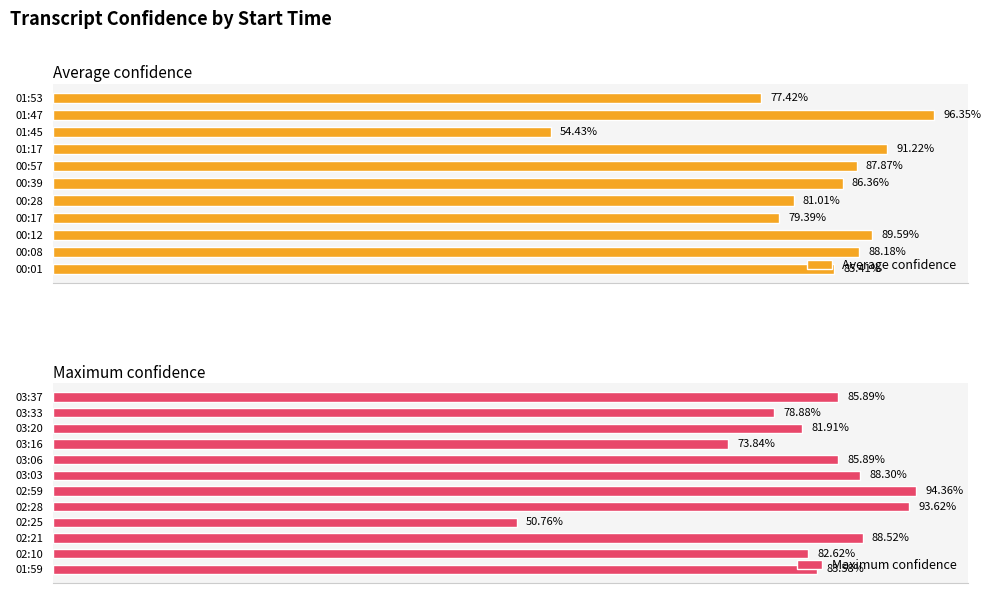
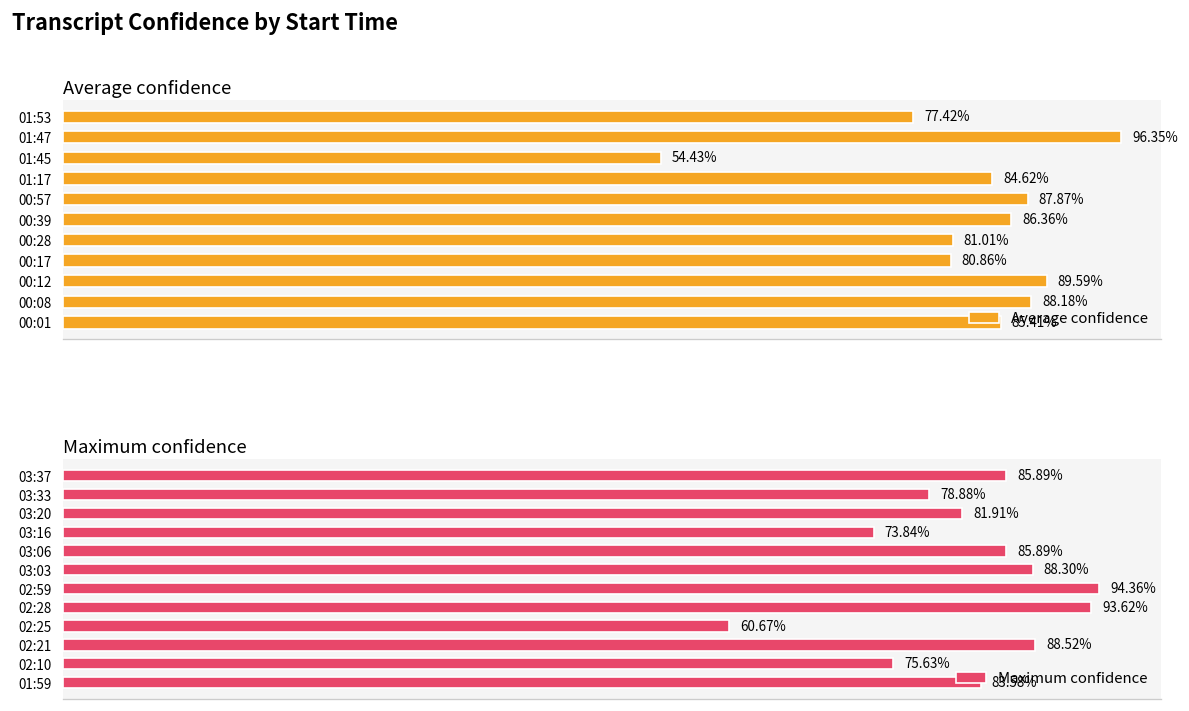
  {
    "Average confidence": {
      "01:53": "77.42%",
      "01:47": "96.35%",
      "01:45": "54.43%",
-     "01:17": "91.22%",
+     "01:17": "84.62%",
      "00:57": "87.87%",
      "00:39": "86.36%",
      "00:28": "81.01%",
-     "00:17": "79.39%",
+     "00:17": "80.86%",
      "00:12": "89.59%",
      "00:08": "88.18%",
      "00:01": "85.41%"
    },
    "Maximum confidence": {
      "03:37": "85.89%",
      "03:33": "78.88%",
      "03:20": "81.91%",
      "03:16": "73.84%",
      "03:06": "85.89%",
      "03:03": "88.30%",
      "02:59": "94.36%",
      "02:28": "93.62%",
-     "02:25": "50.76%",
+     "02:25": "60.67%",
      "02:21": "88.52%",
-     "02:10": "82.62%",
+     "02:10": "75.63%",
      "01:59": "83.58%"
    }
  }
